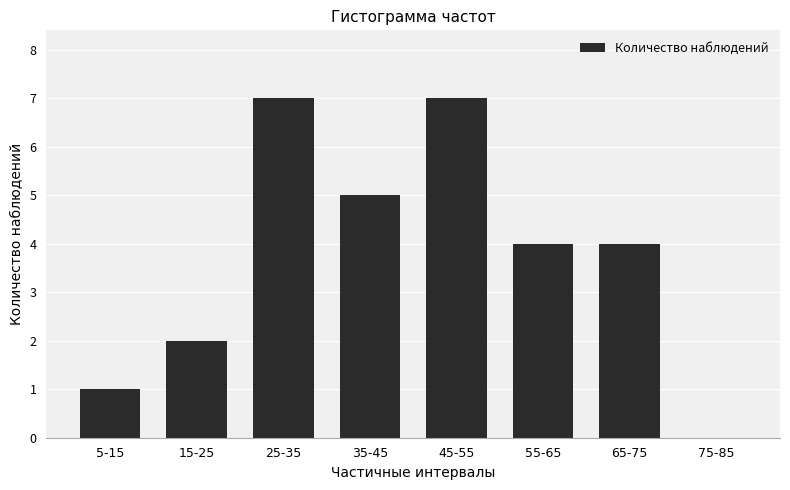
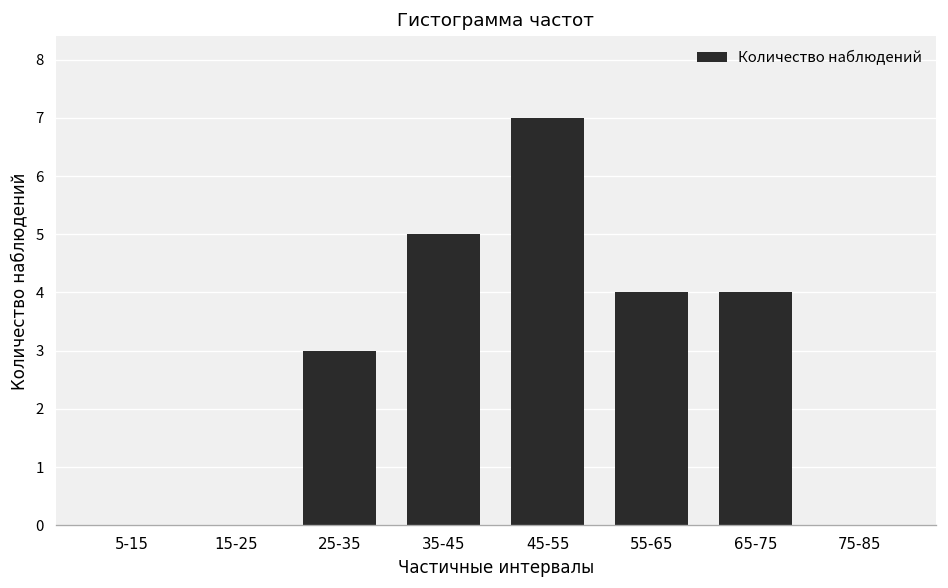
  {
-   "5-15": 1,
-   "15-25": 2,
-   "25-35": 7,
+   "5-15": 0,
+   "15-25": 0,
+   "25-35": 3,
    "35-45": 5,
    "45-55": 7,
    "55-65": 4,
    "65-75": 4,
    "75-85": 0
  }
